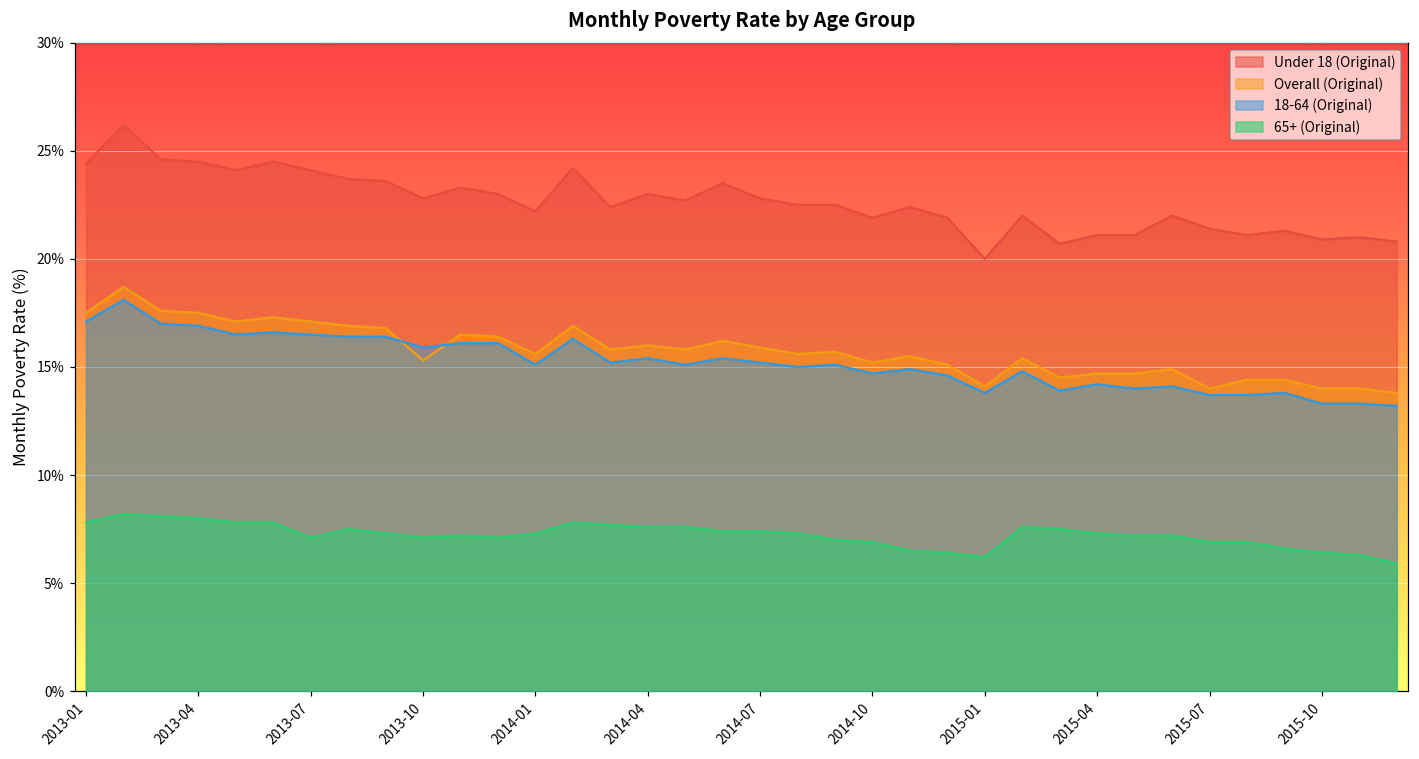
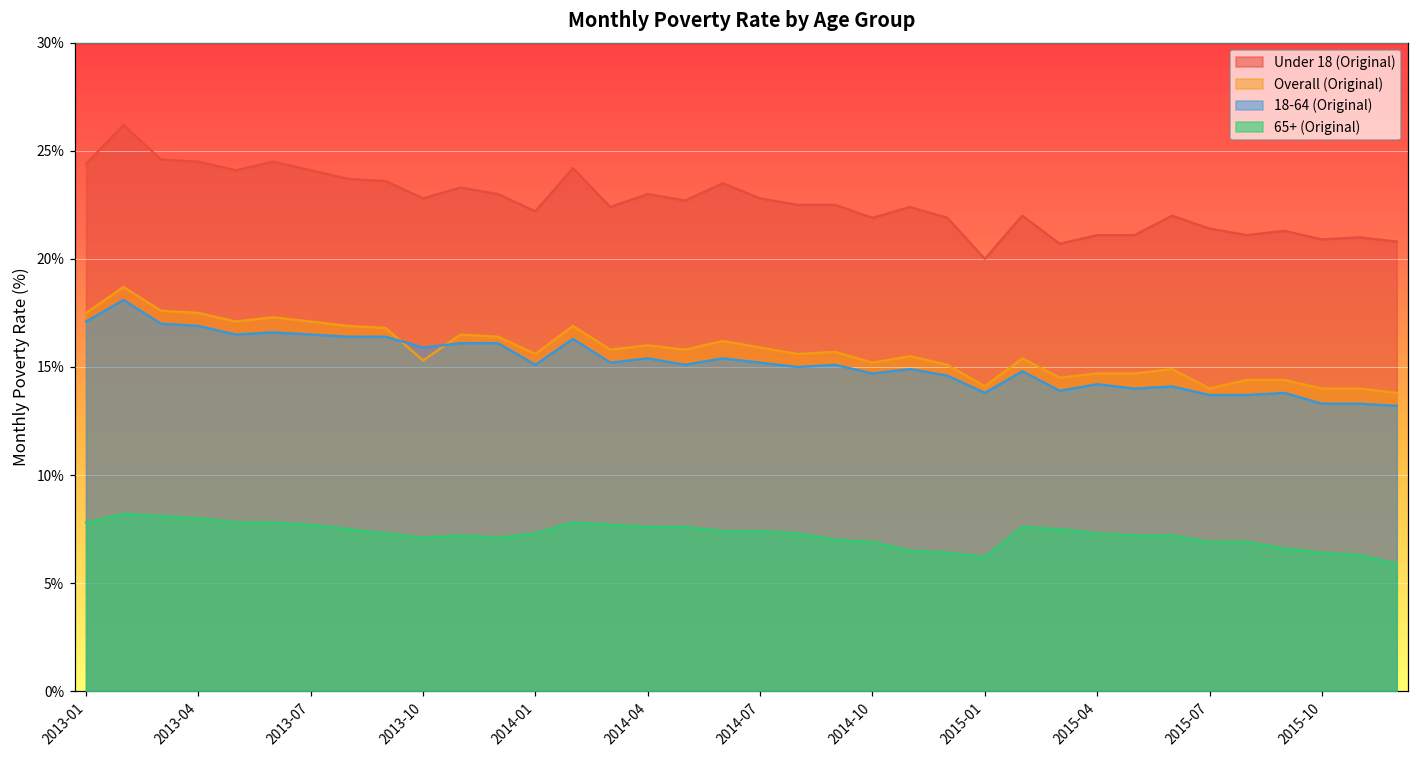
  {
    "Under 18 (Original)": {
      "2013-01": "24.4%",
      "2013-04": "24.5%",
      "2013-07": "24.1%",
      "2013-10": "22.8%",
      "2014-01": "22.2%",
      "2014-04": "23.0%",
      "2014-07": "22.8%",
      "2014-10": "21.9%",
      "2015-01": "20.0%",
      "2015-04": "21.1%",
      "2015-07": "21.4%",
      "2015-10": "20.9%"
    },
    "Overall (Original)": {
      "2013-01": "17.5%",
      "2013-04": "17.5%",
      "2013-07": "17.1%",
      "2013-10": "15.3%",
      "2014-01": "15.6%",
      "2014-04": "16.0%",
      "2014-07": "15.9%",
      "2014-10": "15.2%",
      "2015-01": "14.1%",
      "2015-04": "14.7%",
      "2015-07": "14.0%",
      "2015-10": "14.0%"
    },
    "18-64 (Original)": {
      "2013-01": "17.1%",
      "2013-04": "16.9%",
      "2013-07": "16.5%",
      "2013-10": "15.9%",
      "2014-01": "15.1%",
      "2014-04": "15.4%",
      "2014-07": "15.2%",
      "2014-10": "14.7%",
      "2015-01": "13.8%",
      "2015-04": "14.2%",
      "2015-07": "13.7%",
      "2015-10": "13.3%"
    },
    "65+ (Original)": {
      "2013-01": "7.8%",
      "2013-04": "8.0%",
-     "2013-07": "7.1%",
+     "2013-07": "7.7%",
      "2013-10": "7.1%",
      "2014-01": "7.3%",
      "2014-04": "7.6%",
      "2014-07": "7.4%",
      "2014-10": "6.9%",
      "2015-01": "6.2%",
      "2015-04": "7.3%",
      "2015-07": "6.9%",
      "2015-10": "6.4%"
    }
  }
